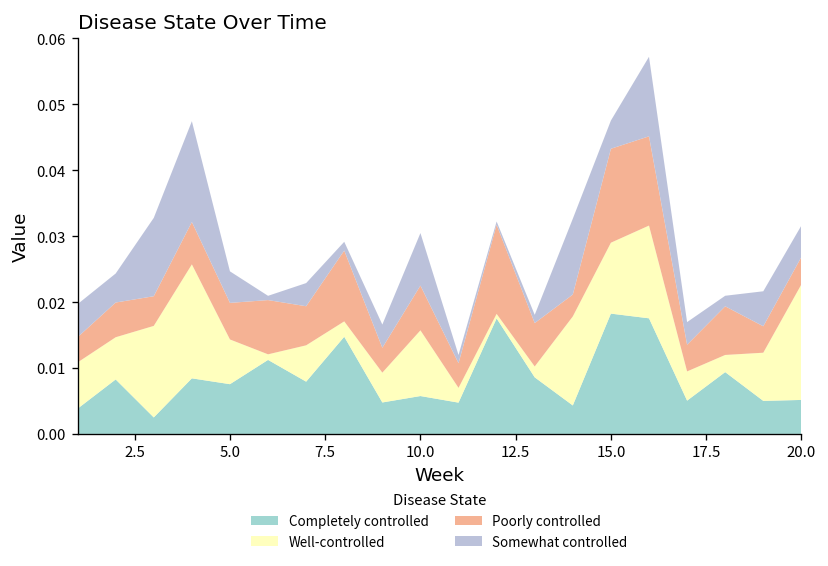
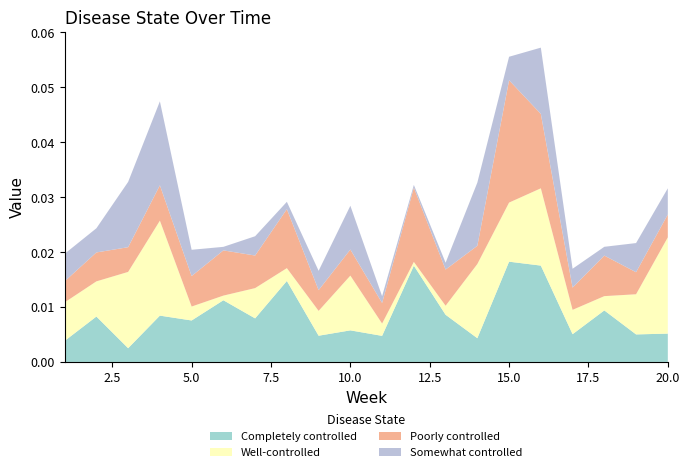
  {
    "Well-controlled": {
-     "5.0": 0.007,
+     "5.0": 0.003,
      "10.0": 0.010,
      "15.0": 0.011,
      "20.0": 0.018
    },
    "Poorly controlled": {
      "5.0": 0.006,
-     "10.0": 0.007,
-     "15.0": 0.014,
+     "10.0": 0.005,
+     "15.0": 0.022,
      "20.0": 0.004
    }
  }
